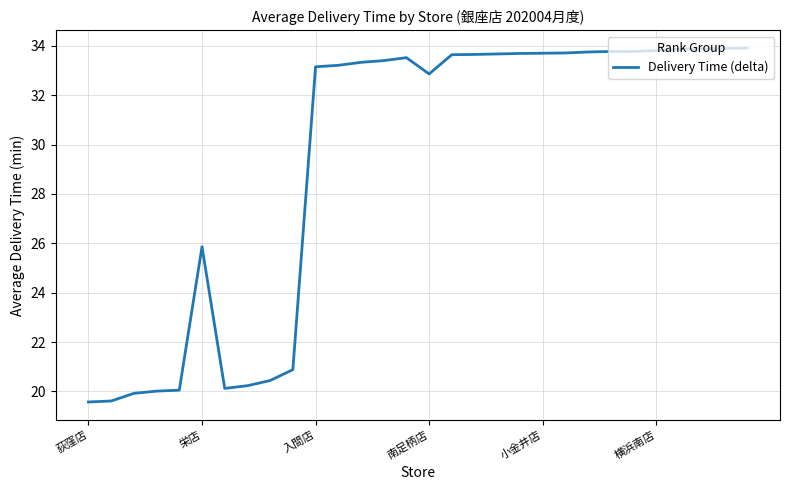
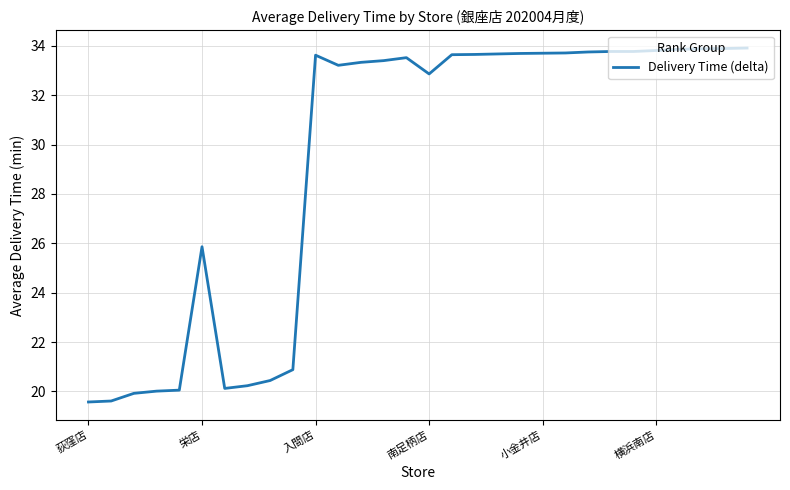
  {
    "荻窪店": 19.6,
    "栄店": 25.9,
-   "入間店": 33.2,
+   "入間店": 33.6,
    "南足柄店": 32.9,
    "小金井店": 33.7
  }
